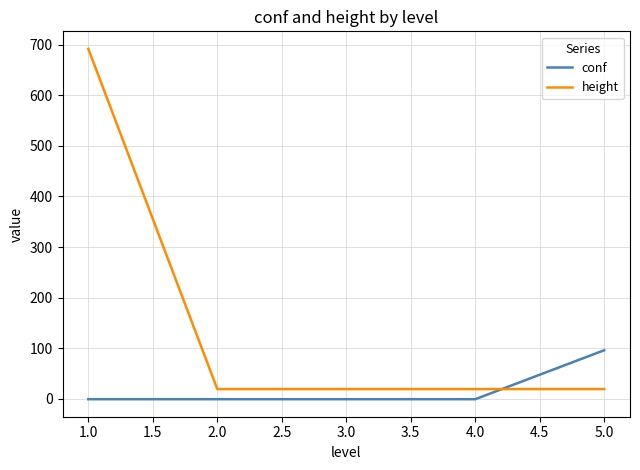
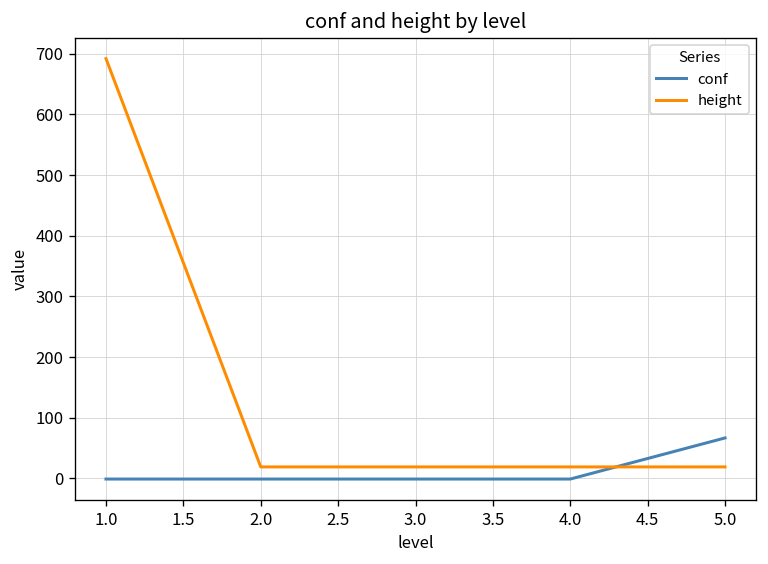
  {
    "conf": {
      "1.0": 0,
      "2.0": 0,
      "3.0": 0,
      "4.0": 0,
-     "5.0": 100
+     "5.0": 70
    },
    "height": {
      "1.0": 690,
      "2.0": 20,
      "3.0": 20,
      "4.0": 20,
      "5.0": 20
    }
  }
